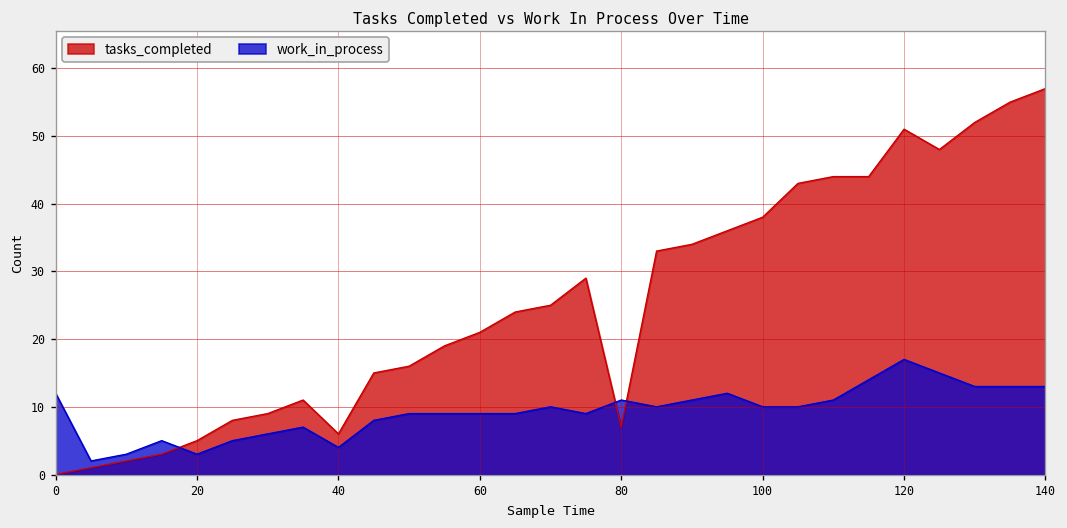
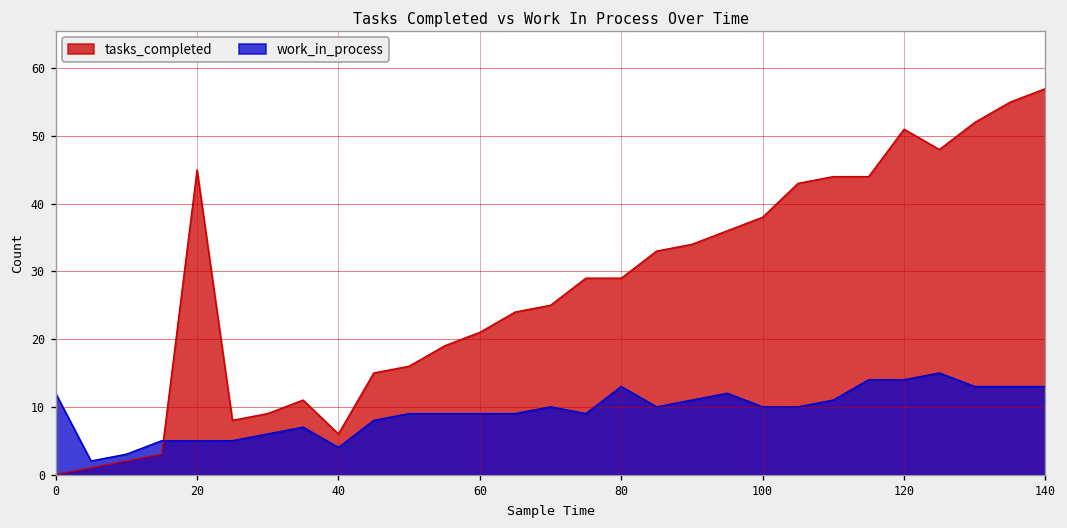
  {
    "tasks_completed": {
      "0": 0,
-     "20": 5,
+     "20": 45,
      "40": 6,
      "60": 21,
-     "80": 7,
+     "80": 29,
      "100": 38,
      "120": 51,
      "140": 57
    },
    "work_in_process": {
      "0": 12,
-     "20": 3,
+     "20": 5,
      "40": 4,
      "60": 9,
-     "80": 11,
+     "80": 13,
      "100": 10,
-     "120": 17,
+     "120": 14,
      "140": 13
    }
  }
